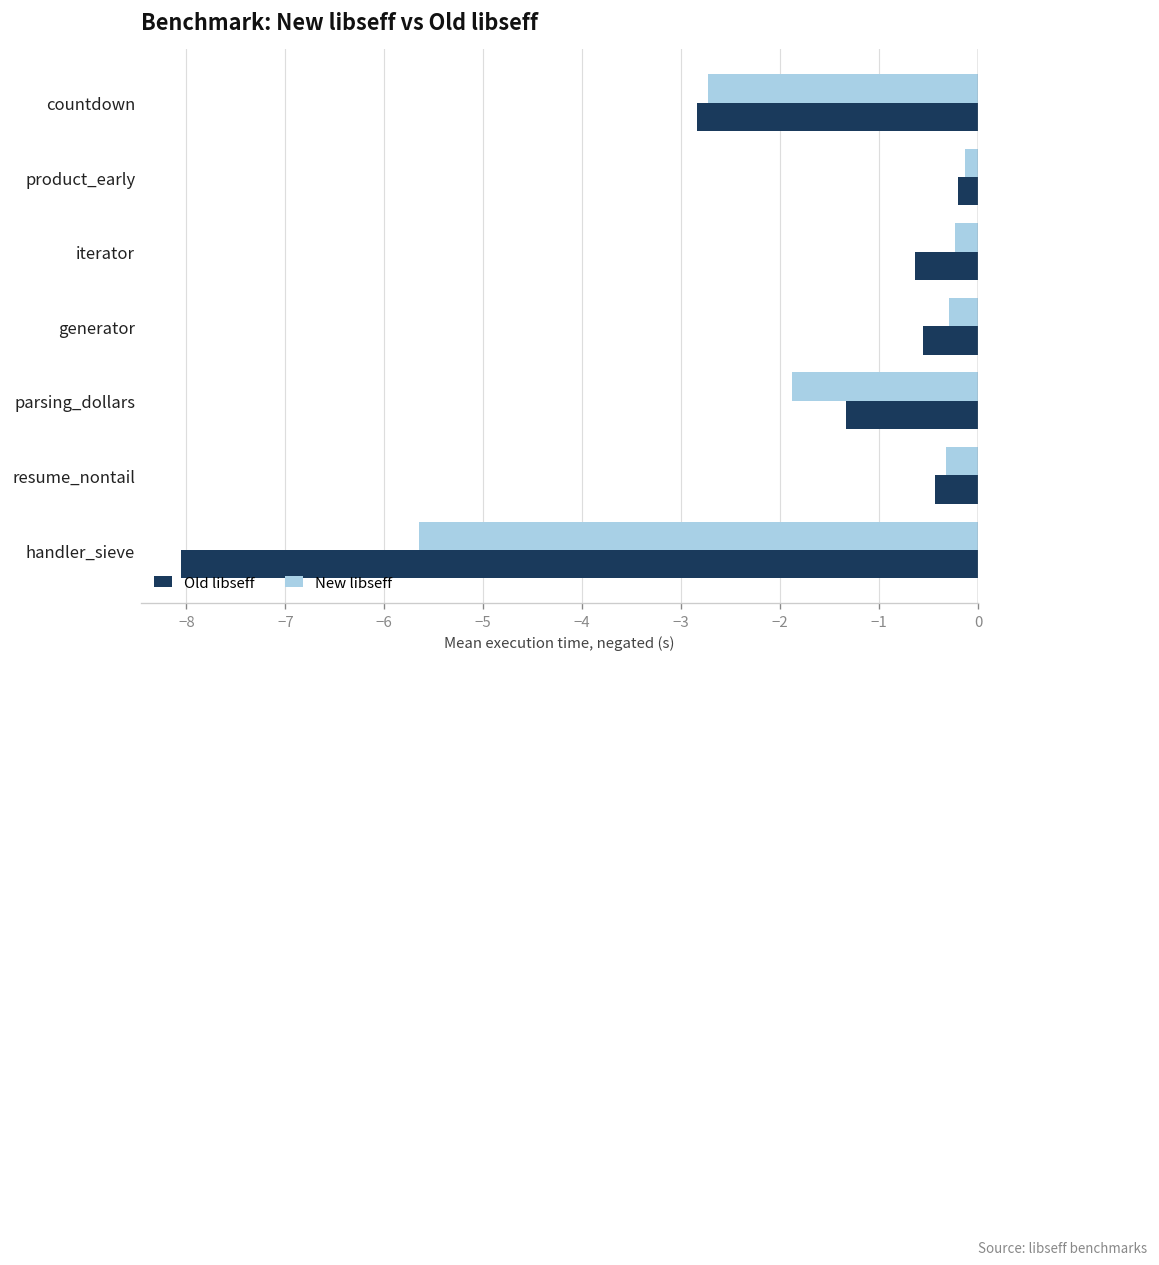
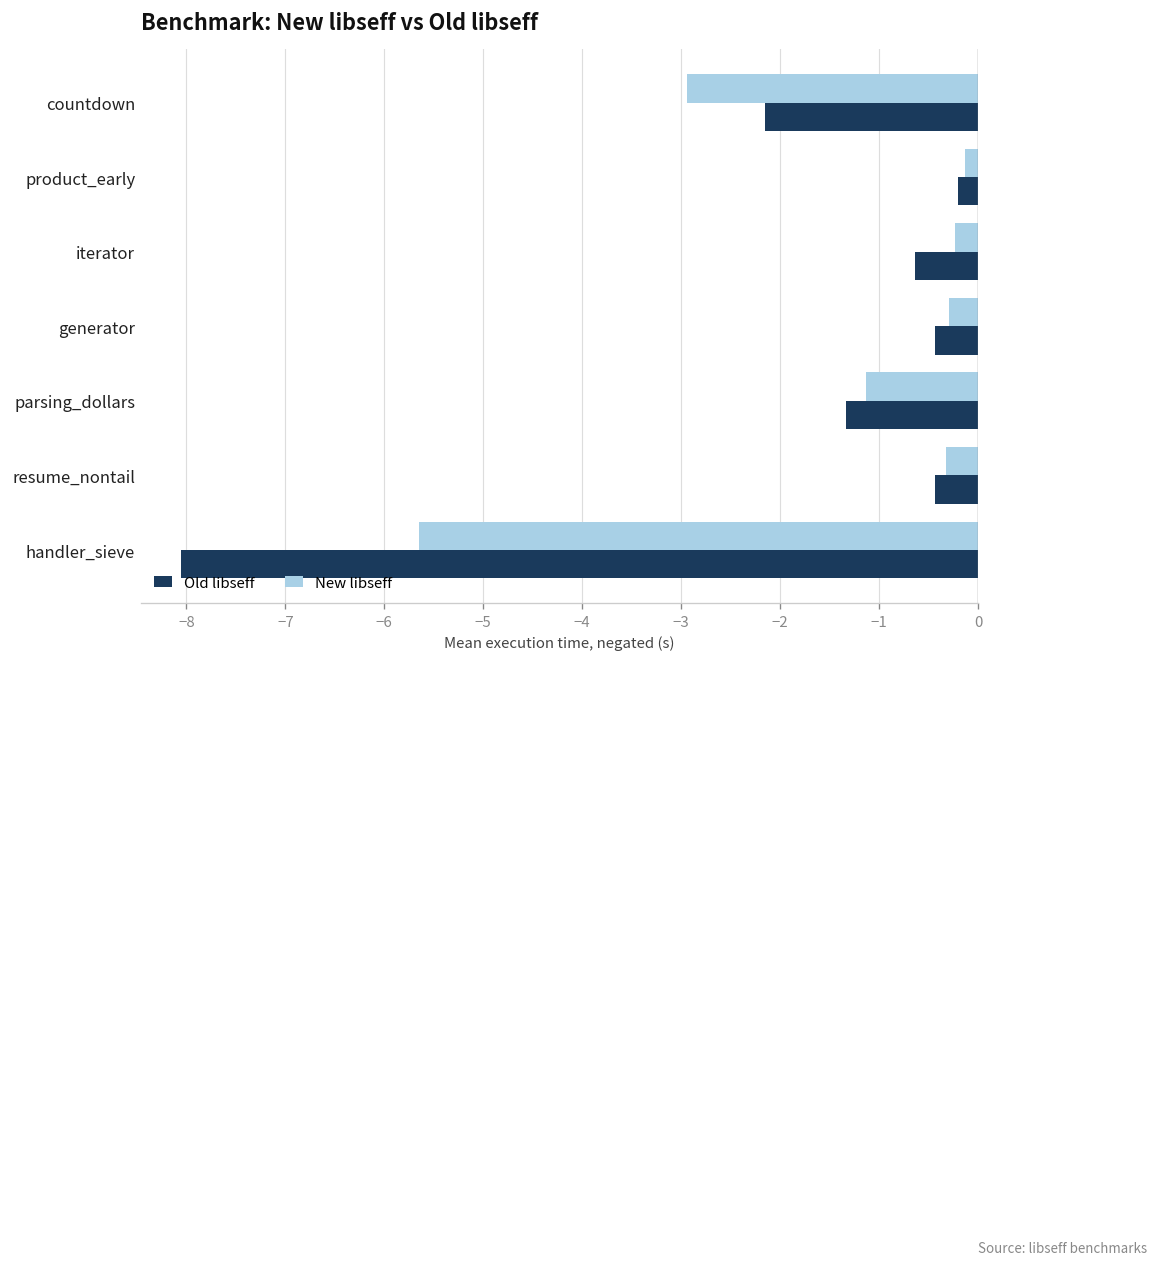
  {
    "Old libseff": {
-     "countdown": -2.8,
+     "countdown": -2.2,
      "product_early": -0.2,
      "iterator": -0.6,
-     "generator": -0.6,
+     "generator": -0.4,
      "parsing_dollars": -1.3,
      "resume_nontail": -0.4,
      "handler_sieve": -8.1
    },
    "New libseff": {
-     "countdown": -2.7,
+     "countdown": -2.9,
      "product_early": -0.1,
      "iterator": -0.2,
      "generator": -0.3,
-     "parsing_dollars": -1.9,
+     "parsing_dollars": -1.1,
      "resume_nontail": -0.3,
      "handler_sieve": -5.7
    }
  }
